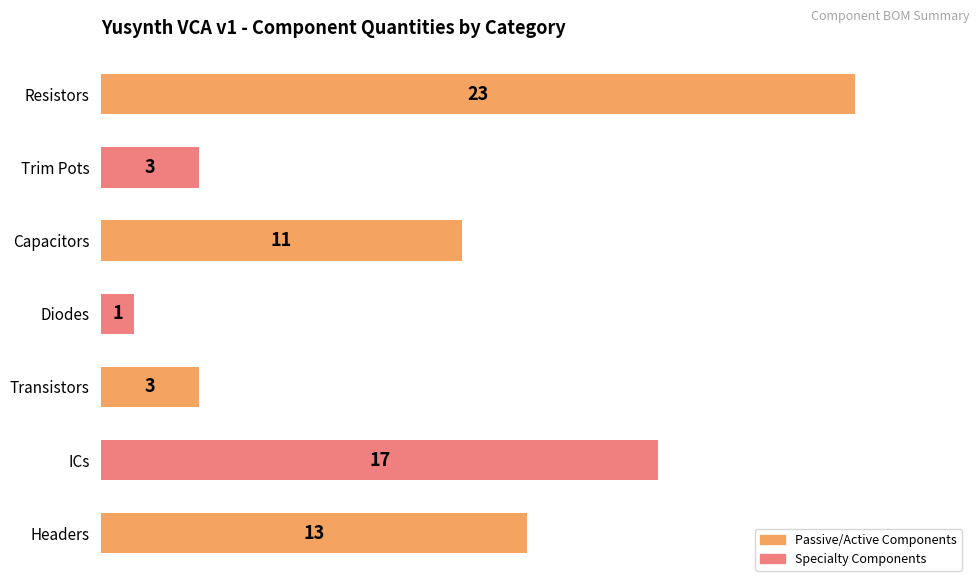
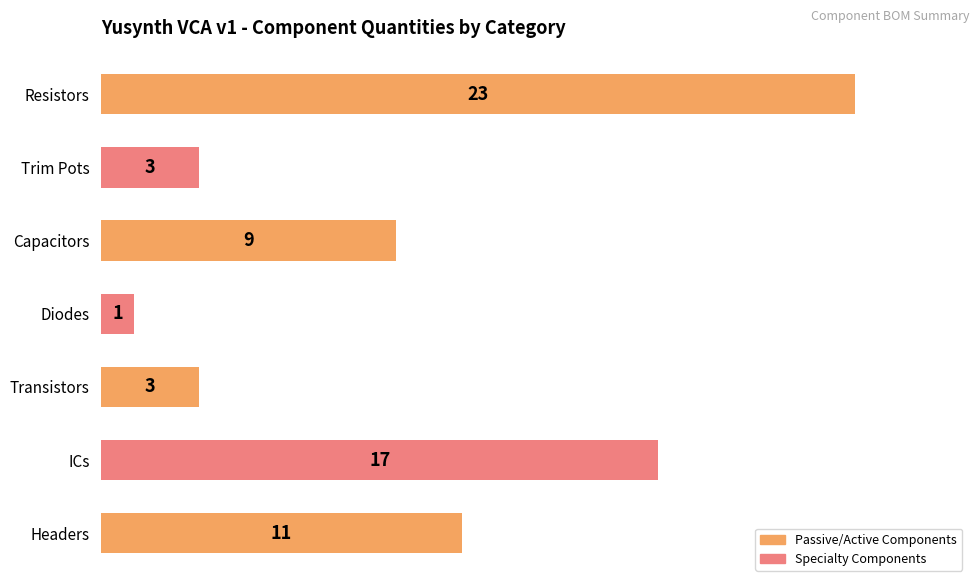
  {
    "Resistors": 23,
    "Trim Pots": 3,
-   "Capacitors": 11,
+   "Capacitors": 9,
    "Diodes": 1,
    "Transistors": 3,
    "ICs": 17,
-   "Headers": 13
+   "Headers": 11
  }
